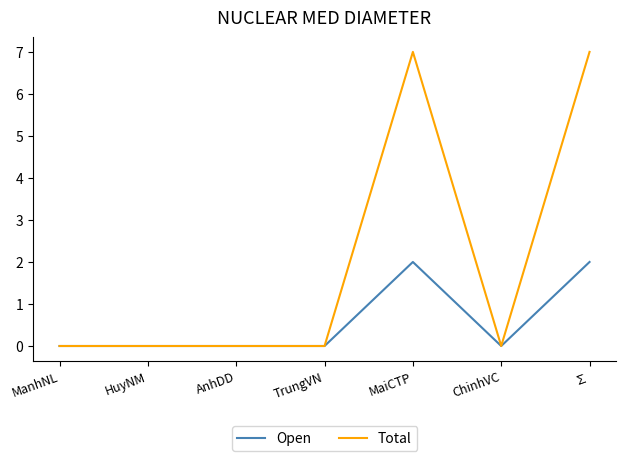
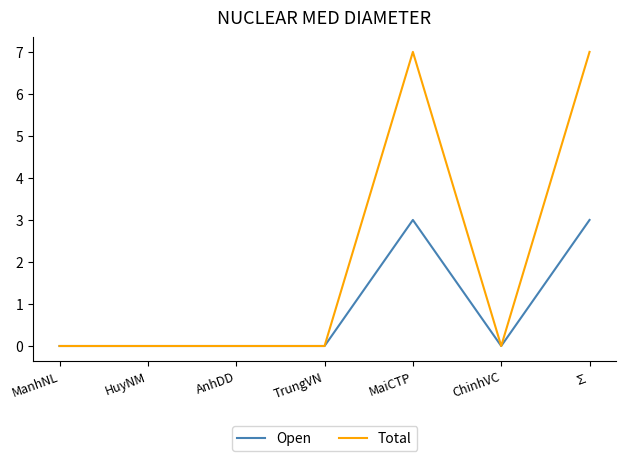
  {
    "Open": {
-     "MaiCTP": 2,
-     "∑": 2
+     "MaiCTP": 3,
+     "∑": 3
    },
    "Total": {
      "MaiCTP": 7,
      "∑": 7
    }
  }
